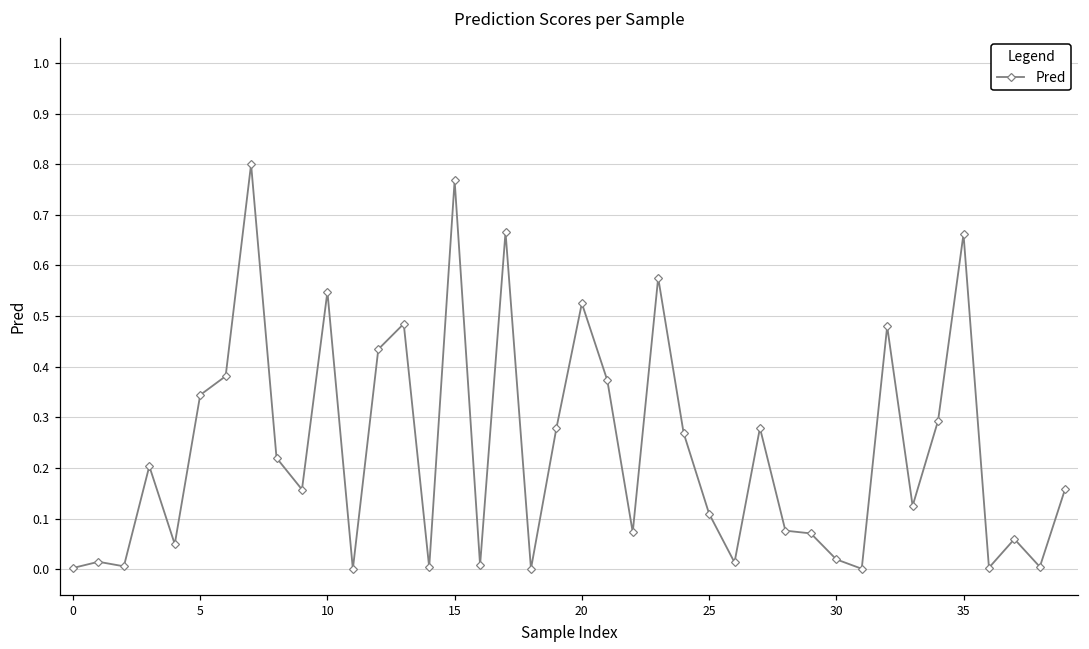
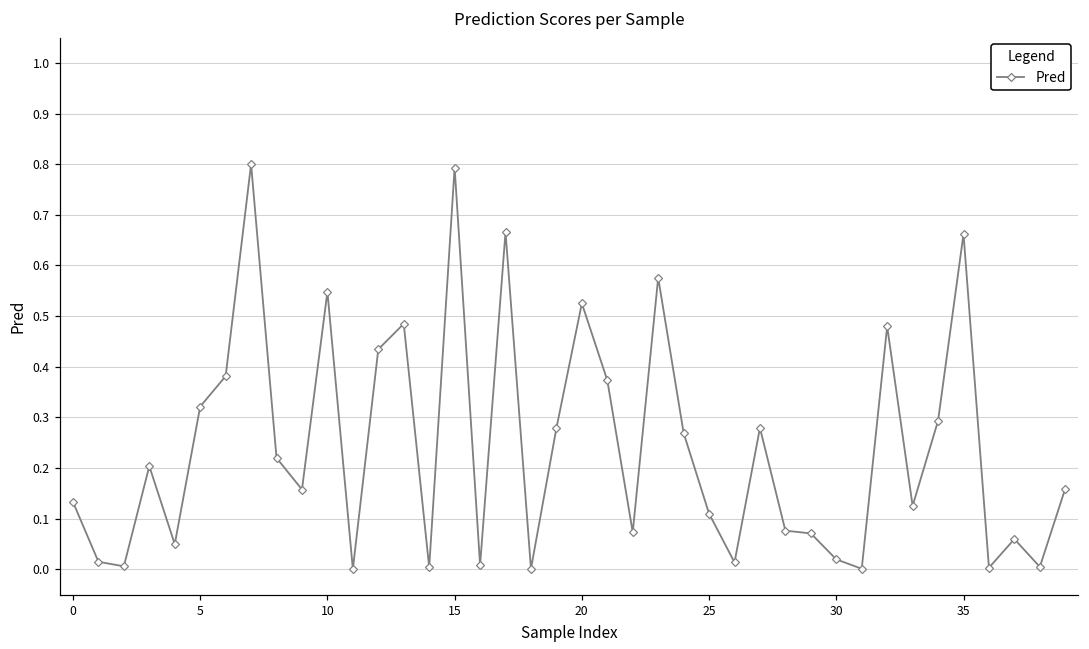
  {
-   "0": 0.00,
-   "5": 0.34,
+   "0": 0.13,
+   "5": 0.32,
    "10": 0.55,
-   "15": 0.77,
+   "15": 0.79,
    "20": 0.53,
    "25": 0.11,
    "30": 0.02,
    "35": 0.66
  }
